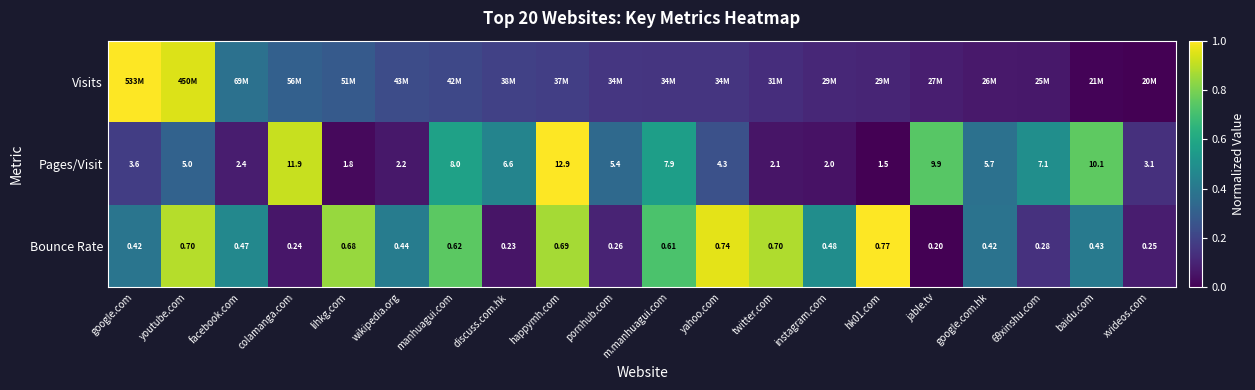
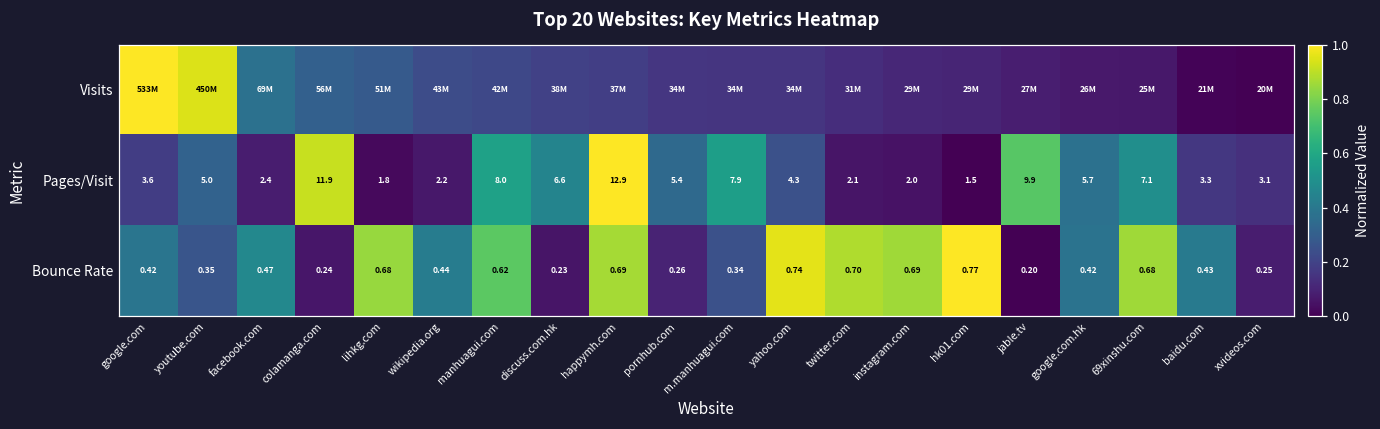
  {
    "Visits": {
      "google.com": "533M",
      "youtube.com": "450M",
      "facebook.com": "69M",
      "colamanga.com": "56M",
      "lihkg.com": "51M",
      "wikipedia.org": "43M",
      "manhuagui.com": "42M",
      "discuss.com.hk": "38M",
      "happymh.com": "37M",
      "pornhub.com": "34M",
      "m.manhuagui.com": "34M",
      "yahoo.com": "34M",
      "twitter.com": "31M",
      "instagram.com": "29M",
      "hk01.com": "29M",
      "jable.tv": "27M",
      "google.com.hk": "26M",
      "69xinshu.com": "25M",
      "baidu.com": "21M",
      "xvideos.com": "20M"
    },
    "Pages/Visit": {
      "google.com": "3.6",
      "youtube.com": "5.0",
      "facebook.com": "2.4",
      "colamanga.com": "11.9",
      "lihkg.com": "1.8",
      "wikipedia.org": "2.2",
      "manhuagui.com": "8.0",
      "discuss.com.hk": "6.6",
      "happymh.com": "12.9",
      "pornhub.com": "5.4",
      "m.manhuagui.com": "7.9",
      "yahoo.com": "4.3",
      "twitter.com": "2.1",
      "instagram.com": "2.0",
      "hk01.com": "1.5",
      "jable.tv": "9.9",
      "google.com.hk": "5.7",
      "69xinshu.com": "7.1",
-     "baidu.com": "10.1",
+     "baidu.com": "3.3",
      "xvideos.com": "3.1"
    },
    "Bounce Rate": {
      "google.com": "0.42",
-     "youtube.com": "0.70",
+     "youtube.com": "0.35",
      "facebook.com": "0.47",
      "colamanga.com": "0.24",
      "lihkg.com": "0.68",
      "wikipedia.org": "0.44",
      "manhuagui.com": "0.62",
      "discuss.com.hk": "0.23",
      "happymh.com": "0.69",
      "pornhub.com": "0.26",
-     "m.manhuagui.com": "0.61",
+     "m.manhuagui.com": "0.34",
      "yahoo.com": "0.74",
      "twitter.com": "0.70",
-     "instagram.com": "0.48",
+     "instagram.com": "0.69",
      "hk01.com": "0.77",
      "jable.tv": "0.20",
      "google.com.hk": "0.42",
-     "69xinshu.com": "0.28",
+     "69xinshu.com": "0.68",
      "baidu.com": "0.43",
      "xvideos.com": "0.25"
    }
  }
